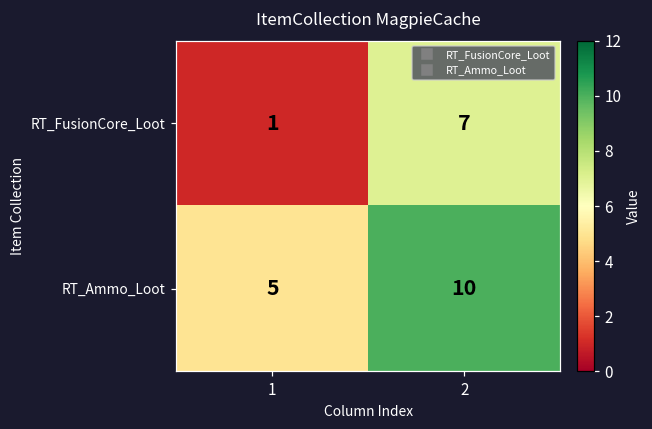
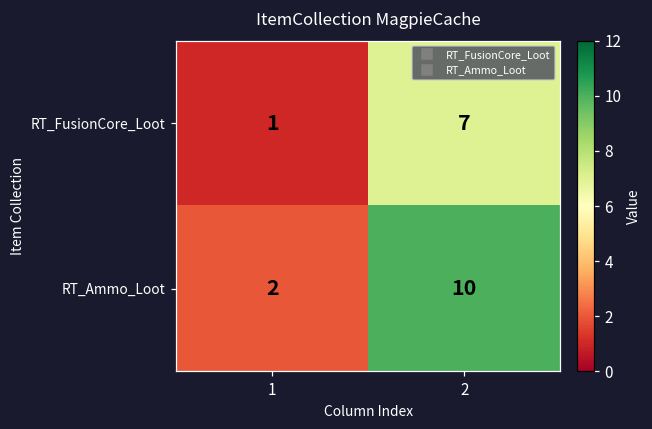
  {
    "RT_FusionCore_Loot": {
      "1": 1,
      "2": 7
    },
    "RT_Ammo_Loot": {
-     "1": 5,
+     "1": 2,
      "2": 10
    }
  }
